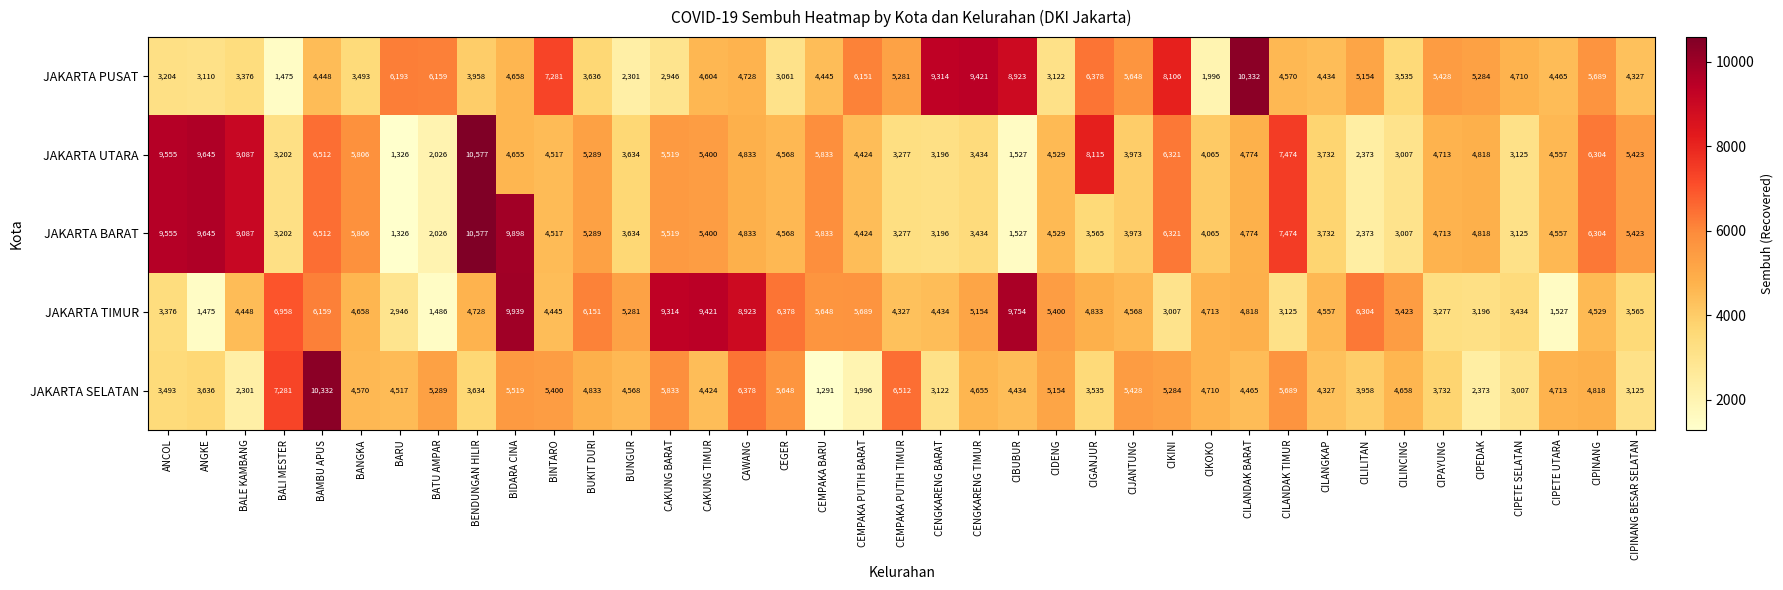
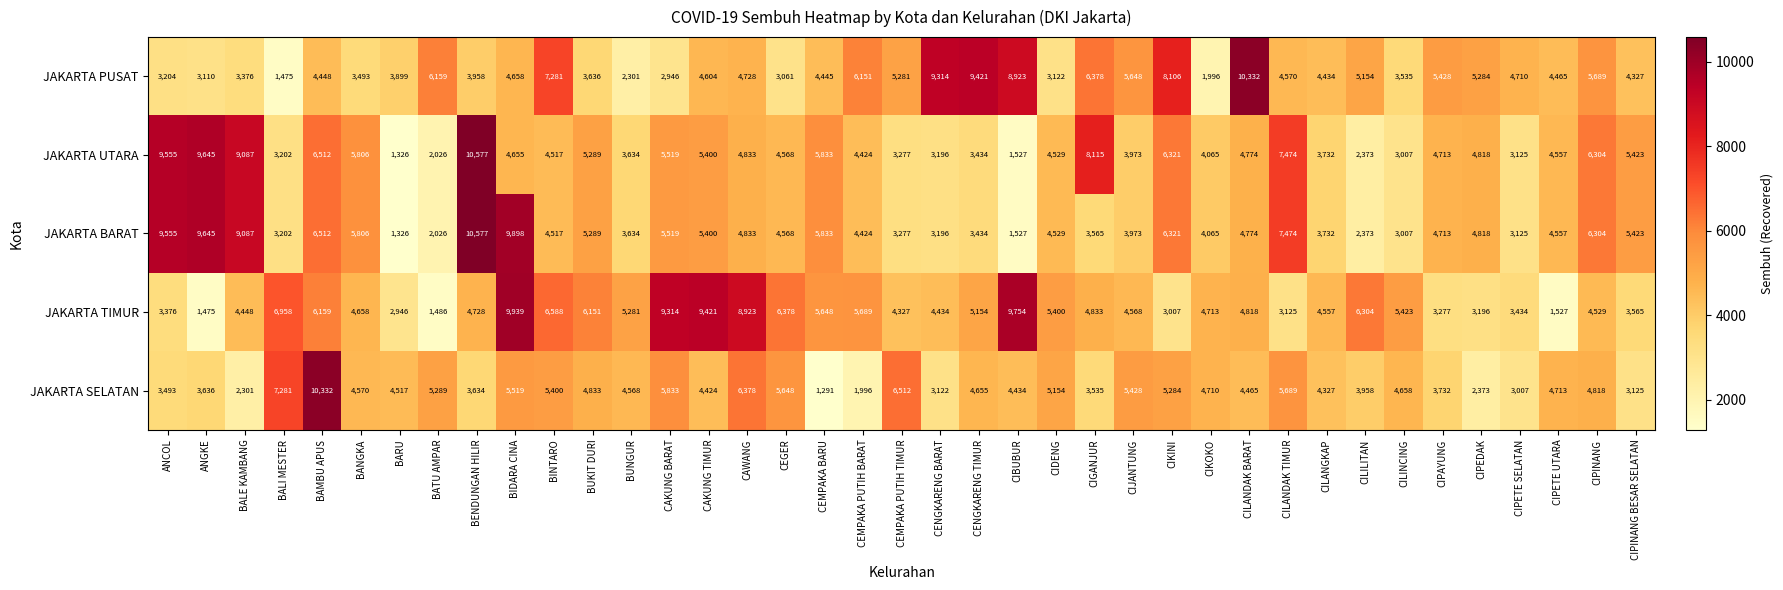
  {
    "JAKARTA PUSAT": {
      "ANCOL": "3,204",
      "ANGKE": "3,110",
      "BALE KAMBANG": "3,376",
      "BALI MESTER": "1,475",
      "BAMBU APUS": "4,448",
      "BANGKA": "3,493",
-     "BARU": "6,193",
+     "BARU": "3,899",
      "BATU AMPAR": "6,159",
      "BENDUNGAN HILIR": "3,958",
      "BIDARA CINA": "4,658",
      "BINTARO": "7,281",
      "BUKIT DURI": "3,636",
      "BUNGUR": "2,301",
      "CAKUNG BARAT": "2,946",
      "CAKUNG TIMUR": "4,604",
      "CAWANG": "4,728",
      "CEGER": "3,061",
      "CEMPAKA BARU": "4,445",
      "CEMPAKA PUTIH BARAT": "6,151",
      "CEMPAKA PUTIH TIMUR": "5,281",
      "CENGKARENG BARAT": "9,314",
      "CENGKARENG TIMUR": "9,421",
      "CIBUBUR": "8,923",
      "CIDENG": "3,122",
      "CIGANJUR": "6,378",
      "CIJANTUNG": "5,648",
      "CIKINI": "8,106",
      "CIKOKO": "1,996",
      "CILANDAK BARAT": "10,332",
      "CILANDAK TIMUR": "4,570",
      "CILANGKAP": "4,434",
      "CILILITAN": "5,154",
      "CILINCING": "3,535",
      "CIPAYUNG": "5,428",
      "CIPEDAK": "5,284",
      "CIPETE SELATAN": "4,710",
      "CIPETE UTARA": "4,465",
      "CIPINANG": "5,689",
      "CIPINANG BESAR SELATAN": "4,327"
    },
    "JAKARTA UTARA": {
      "ANCOL": "9,555",
      "ANGKE": "9,645",
      "BALE KAMBANG": "9,087",
      "BALI MESTER": "3,202",
      "BAMBU APUS": "6,512",
      "BANGKA": "5,806",
      "BARU": "1,326",
      "BATU AMPAR": "2,026",
      "BENDUNGAN HILIR": "10,577",
      "BIDARA CINA": "4,655",
      "BINTARO": "4,517",
      "BUKIT DURI": "5,289",
      "BUNGUR": "3,634",
      "CAKUNG BARAT": "5,519",
      "CAKUNG TIMUR": "5,400",
      "CAWANG": "4,833",
      "CEGER": "4,568",
      "CEMPAKA BARU": "5,833",
      "CEMPAKA PUTIH BARAT": "4,424",
      "CEMPAKA PUTIH TIMUR": "3,277",
      "CENGKARENG BARAT": "3,196",
      "CENGKARENG TIMUR": "3,434",
      "CIBUBUR": "1,527",
      "CIDENG": "4,529",
      "CIGANJUR": "8,115",
      "CIJANTUNG": "3,973",
      "CIKINI": "6,321",
      "CIKOKO": "4,065",
      "CILANDAK BARAT": "4,774",
      "CILANDAK TIMUR": "7,474",
      "CILANGKAP": "3,732",
      "CILILITAN": "2,373",
      "CILINCING": "3,007",
      "CIPAYUNG": "4,713",
      "CIPEDAK": "4,818",
      "CIPETE SELATAN": "3,125",
      "CIPETE UTARA": "4,557",
      "CIPINANG": "6,304",
      "CIPINANG BESAR SELATAN": "5,423"
    },
    "JAKARTA BARAT": {
      "ANCOL": "9,555",
      "ANGKE": "9,645",
      "BALE KAMBANG": "9,087",
      "BALI MESTER": "3,202",
      "BAMBU APUS": "6,512",
      "BANGKA": "5,806",
      "BARU": "1,326",
      "BATU AMPAR": "2,026",
      "BENDUNGAN HILIR": "10,577",
      "BIDARA CINA": "9,898",
      "BINTARO": "4,517",
      "BUKIT DURI": "5,289",
      "BUNGUR": "3,634",
      "CAKUNG BARAT": "5,519",
      "CAKUNG TIMUR": "5,400",
      "CAWANG": "4,833",
      "CEGER": "4,568",
      "CEMPAKA BARU": "5,833",
      "CEMPAKA PUTIH BARAT": "4,424",
      "CEMPAKA PUTIH TIMUR": "3,277",
      "CENGKARENG BARAT": "3,196",
      "CENGKARENG TIMUR": "3,434",
      "CIBUBUR": "1,527",
      "CIDENG": "4,529",
      "CIGANJUR": "3,565",
      "CIJANTUNG": "3,973",
      "CIKINI": "6,321",
      "CIKOKO": "4,065",
      "CILANDAK BARAT": "4,774",
      "CILANDAK TIMUR": "7,474",
      "CILANGKAP": "3,732",
      "CILILITAN": "2,373",
      "CILINCING": "3,007",
      "CIPAYUNG": "4,713",
      "CIPEDAK": "4,818",
      "CIPETE SELATAN": "3,125",
      "CIPETE UTARA": "4,557",
      "CIPINANG": "6,304",
      "CIPINANG BESAR SELATAN": "5,423"
    },
    "JAKARTA TIMUR": {
      "ANCOL": "3,376",
      "ANGKE": "1,475",
      "BALE KAMBANG": "4,448",
      "BALI MESTER": "6,958",
      "BAMBU APUS": "6,159",
      "BANGKA": "4,658",
      "BARU": "2,946",
      "BATU AMPAR": "1,486",
      "BENDUNGAN HILIR": "4,728",
      "BIDARA CINA": "9,939",
-     "BINTARO": "4,445",
+     "BINTARO": "6,588",
      "BUKIT DURI": "6,151",
      "BUNGUR": "5,281",
      "CAKUNG BARAT": "9,314",
      "CAKUNG TIMUR": "9,421",
      "CAWANG": "8,923",
      "CEGER": "6,378",
      "CEMPAKA BARU": "5,648",
      "CEMPAKA PUTIH BARAT": "5,689",
      "CEMPAKA PUTIH TIMUR": "4,327",
      "CENGKARENG BARAT": "4,434",
      "CENGKARENG TIMUR": "5,154",
      "CIBUBUR": "9,754",
      "CIDENG": "5,400",
      "CIGANJUR": "4,833",
      "CIJANTUNG": "4,568",
      "CIKINI": "3,007",
      "CIKOKO": "4,713",
      "CILANDAK BARAT": "4,818",
      "CILANDAK TIMUR": "3,125",
      "CILANGKAP": "4,557",
      "CILILITAN": "6,304",
      "CILINCING": "5,423",
      "CIPAYUNG": "3,277",
      "CIPEDAK": "3,196",
      "CIPETE SELATAN": "3,434",
      "CIPETE UTARA": "1,527",
      "CIPINANG": "4,529",
      "CIPINANG BESAR SELATAN": "3,565"
    },
    "JAKARTA SELATAN": {
      "ANCOL": "3,493",
      "ANGKE": "3,636",
      "BALE KAMBANG": "2,301",
      "BALI MESTER": "7,281",
      "BAMBU APUS": "10,332",
      "BANGKA": "4,570",
      "BARU": "4,517",
      "BATU AMPAR": "5,289",
      "BENDUNGAN HILIR": "3,634",
      "BIDARA CINA": "5,519",
      "BINTARO": "5,400",
      "BUKIT DURI": "4,833",
      "BUNGUR": "4,568",
      "CAKUNG BARAT": "5,833",
      "CAKUNG TIMUR": "4,424",
      "CAWANG": "6,378",
      "CEGER": "5,648",
      "CEMPAKA BARU": "1,291",
      "CEMPAKA PUTIH BARAT": "1,996",
      "CEMPAKA PUTIH TIMUR": "6,512",
      "CENGKARENG BARAT": "3,122",
      "CENGKARENG TIMUR": "4,655",
      "CIBUBUR": "4,434",
      "CIDENG": "5,154",
      "CIGANJUR": "3,535",
      "CIJANTUNG": "5,428",
      "CIKINI": "5,284",
      "CIKOKO": "4,710",
      "CILANDAK BARAT": "4,465",
      "CILANDAK TIMUR": "5,689",
      "CILANGKAP": "4,327",
      "CILILITAN": "3,958",
      "CILINCING": "4,658",
      "CIPAYUNG": "3,732",
      "CIPEDAK": "2,373",
      "CIPETE SELATAN": "3,007",
      "CIPETE UTARA": "4,713",
      "CIPINANG": "4,818",
      "CIPINANG BESAR SELATAN": "3,125"
    }
  }
